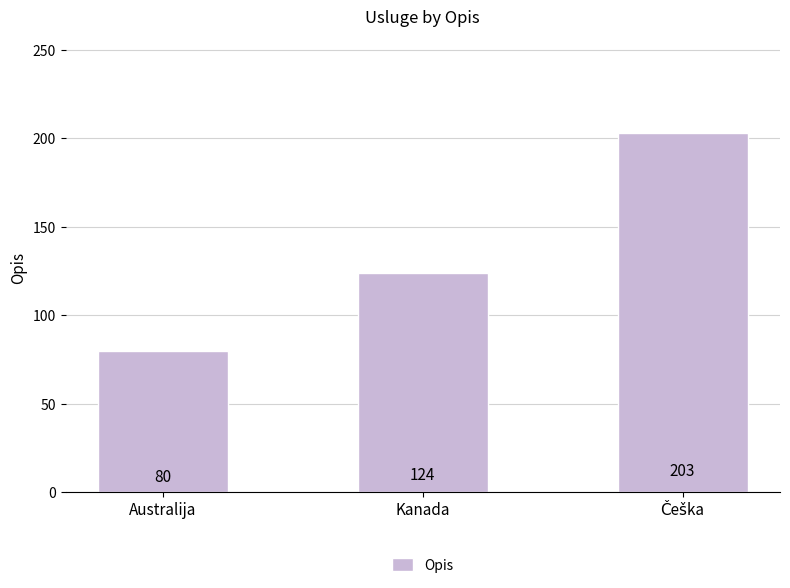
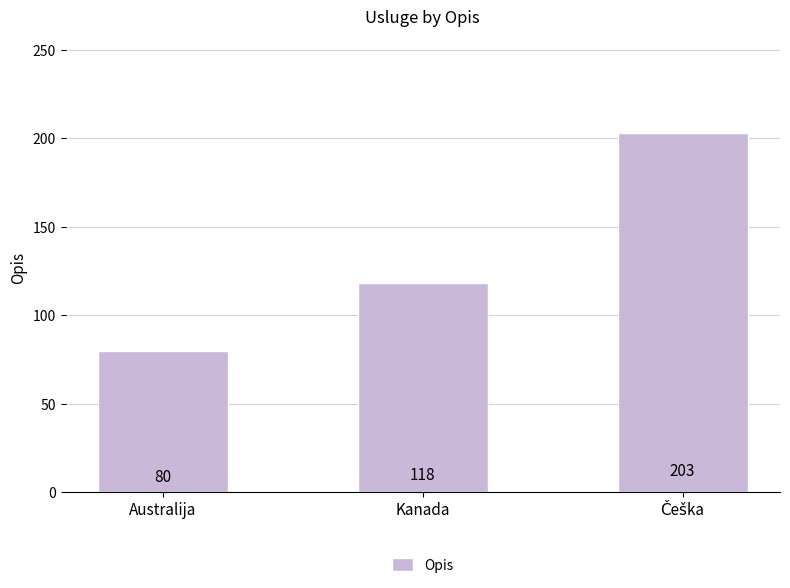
  {
    "Australija": 80,
-   "Kanada": 124,
+   "Kanada": 118,
    "Češka": 203
  }
